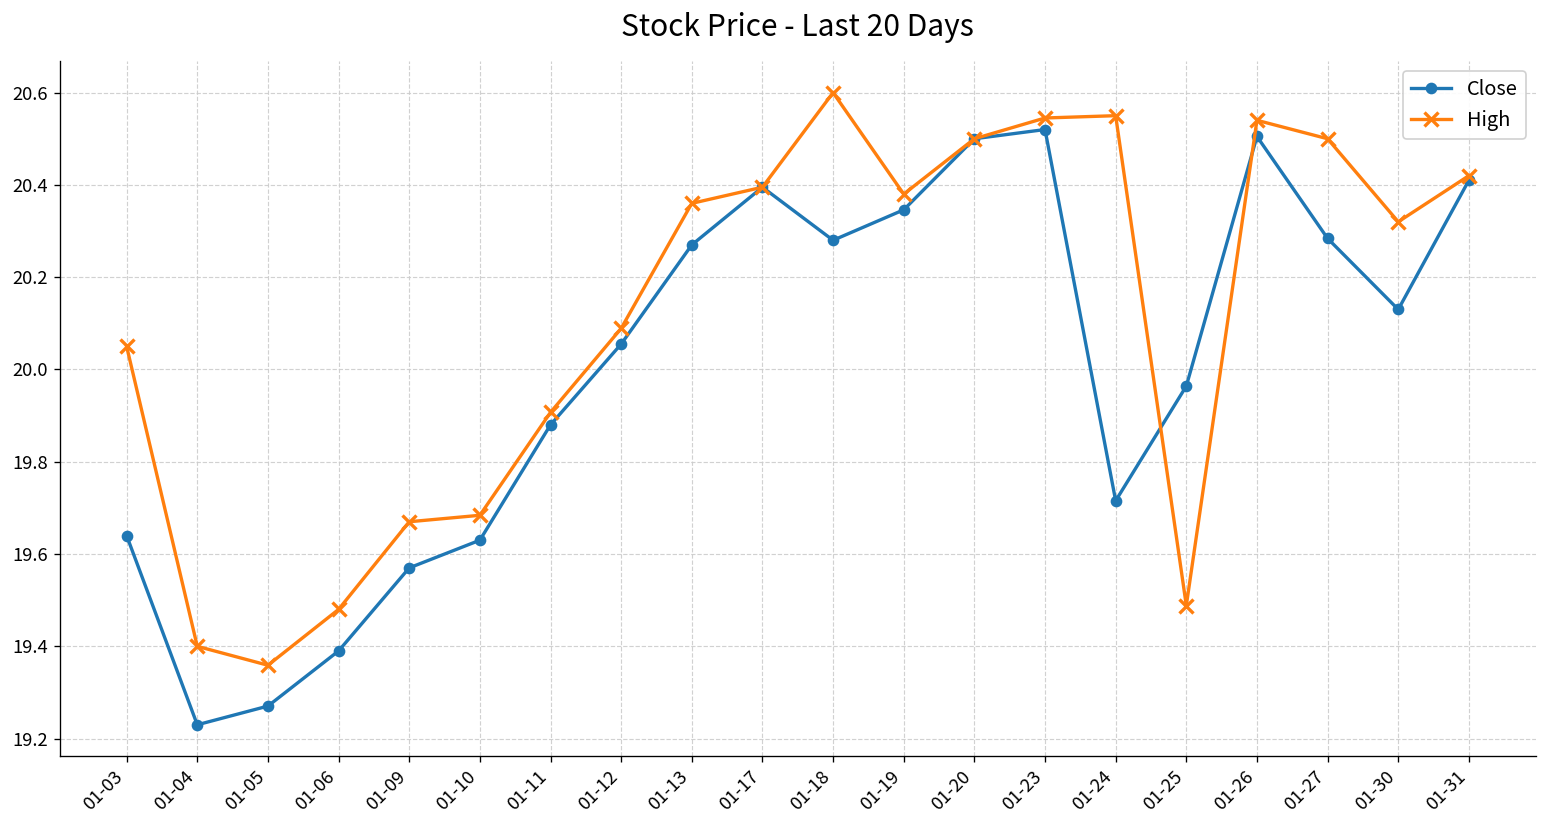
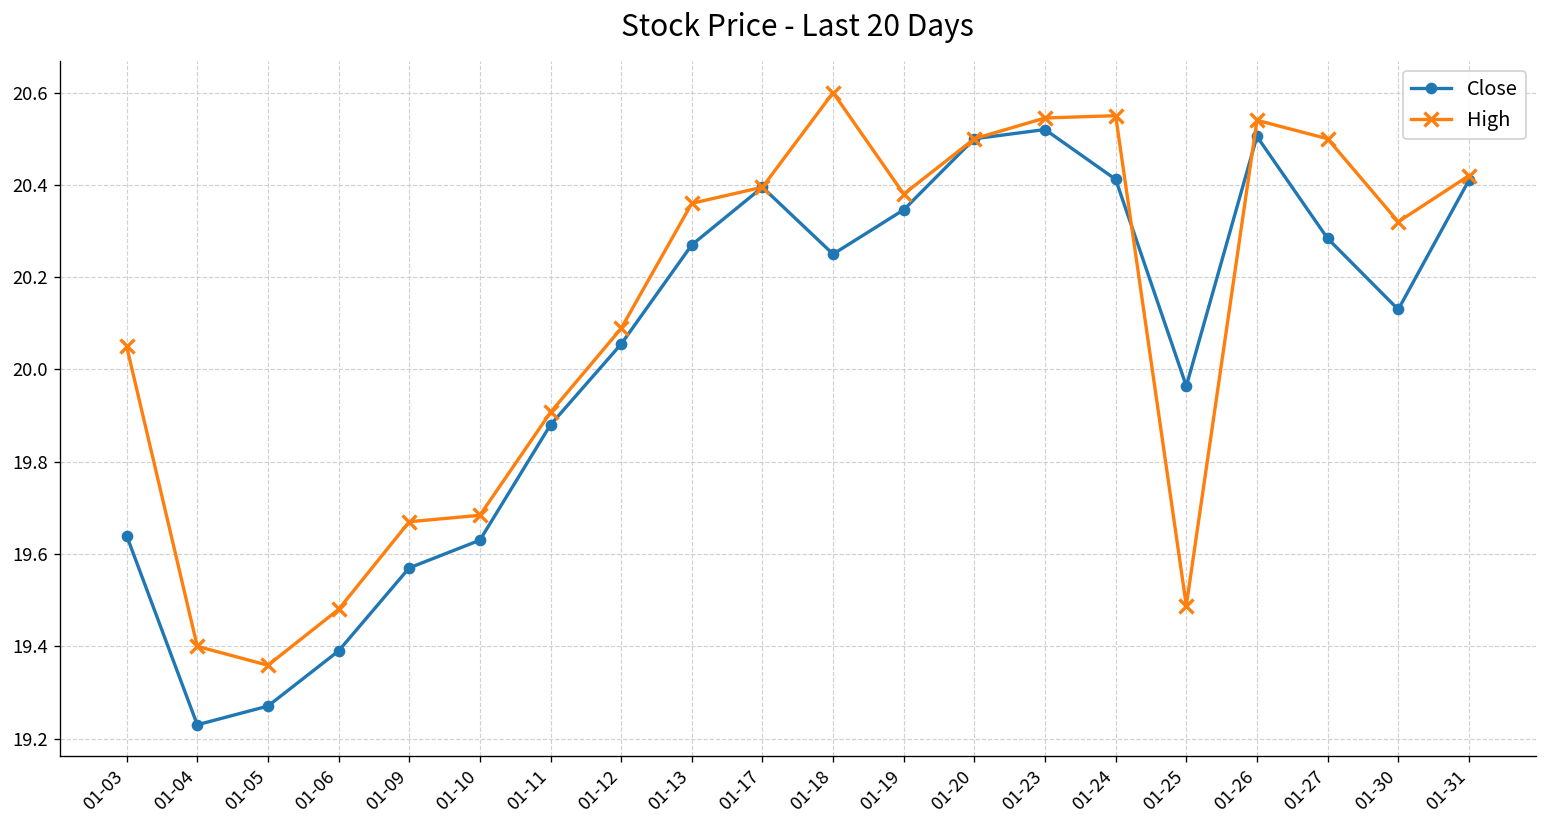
  {
    "Close": {
      "01-03": 19.64,
      "01-04": 19.23,
      "01-05": 19.27,
      "01-06": 19.39,
      "01-09": 19.57,
      "01-10": 19.63,
      "01-11": 19.88,
      "01-12": 20.06,
      "01-13": 20.27,
-     "01-18": 20.28,
+     "01-18": 20.25,
      "01-19": 20.35,
      "01-23": 20.52,
-     "01-24": 19.72,
+     "01-24": 20.41,
      "01-25": 19.96,
      "01-26": 20.50,
      "01-27": 20.28,
      "01-30": 20.13,
      "01-31": 20.41
    },
    "High": {
      "01-03": 20.05,
      "01-04": 19.40,
      "01-05": 19.36,
      "01-06": 19.48,
      "01-09": 19.67,
      "01-10": 19.68,
      "01-11": 19.91,
      "01-12": 20.09,
      "01-13": 20.36,
      "01-18": 20.60,
      "01-19": 20.38,
      "01-23": 20.55,
      "01-24": 20.55,
      "01-25": 19.49,
      "01-26": 20.54,
      "01-27": 20.50,
      "01-30": 20.32,
      "01-31": 20.42
    }
  }
